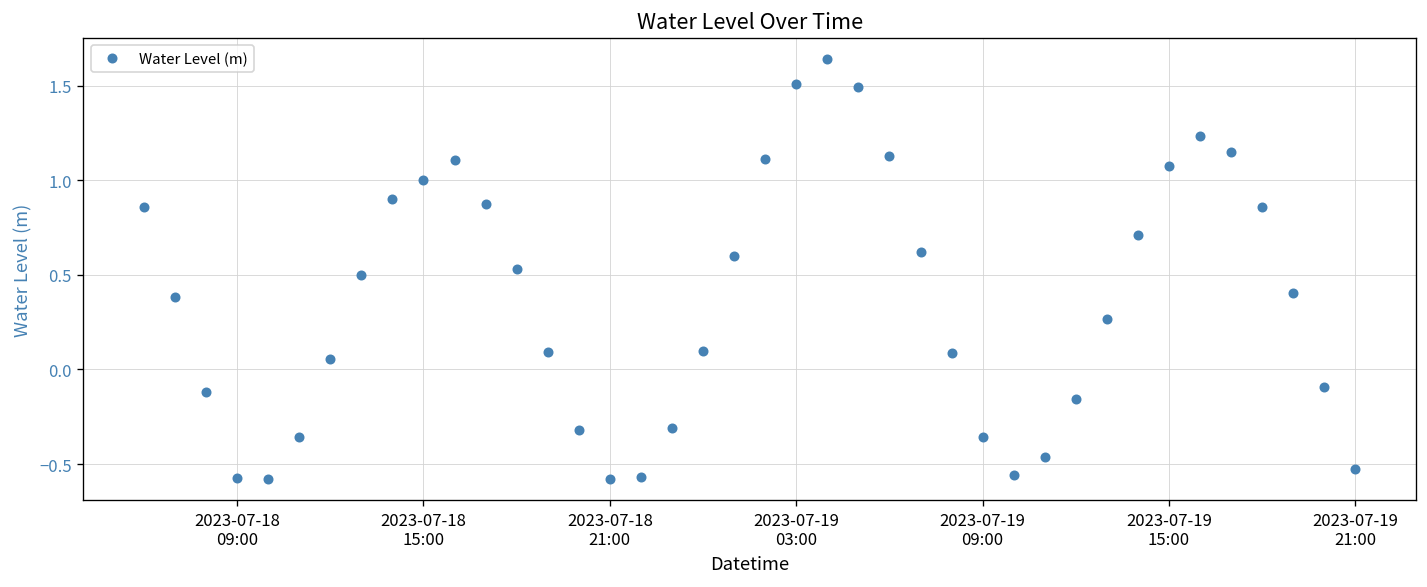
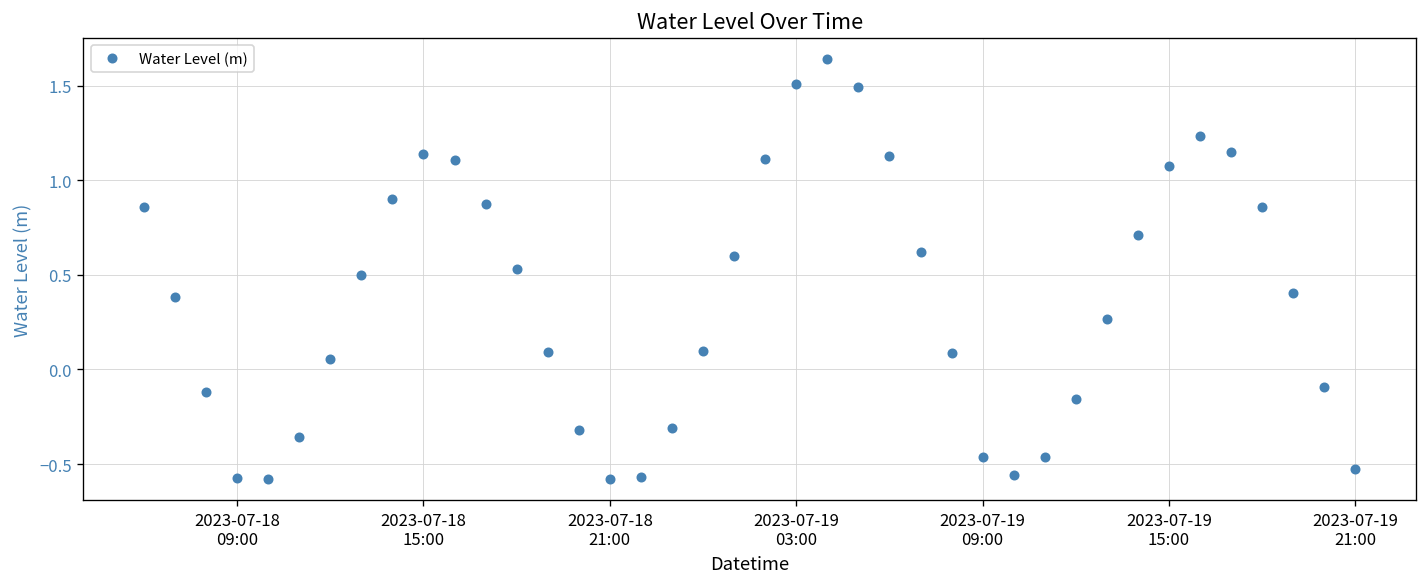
  {
    "2023-07-18 09:00": -0.57,
-   "2023-07-18 15:00": 1.00,
+   "2023-07-18 15:00": 1.14,
    "2023-07-18 21:00": -0.58,
    "2023-07-19 03:00": 1.51,
-   "2023-07-19 09:00": -0.36,
+   "2023-07-19 09:00": -0.46,
    "2023-07-19 15:00": 1.08,
    "2023-07-19 21:00": -0.53
  }
